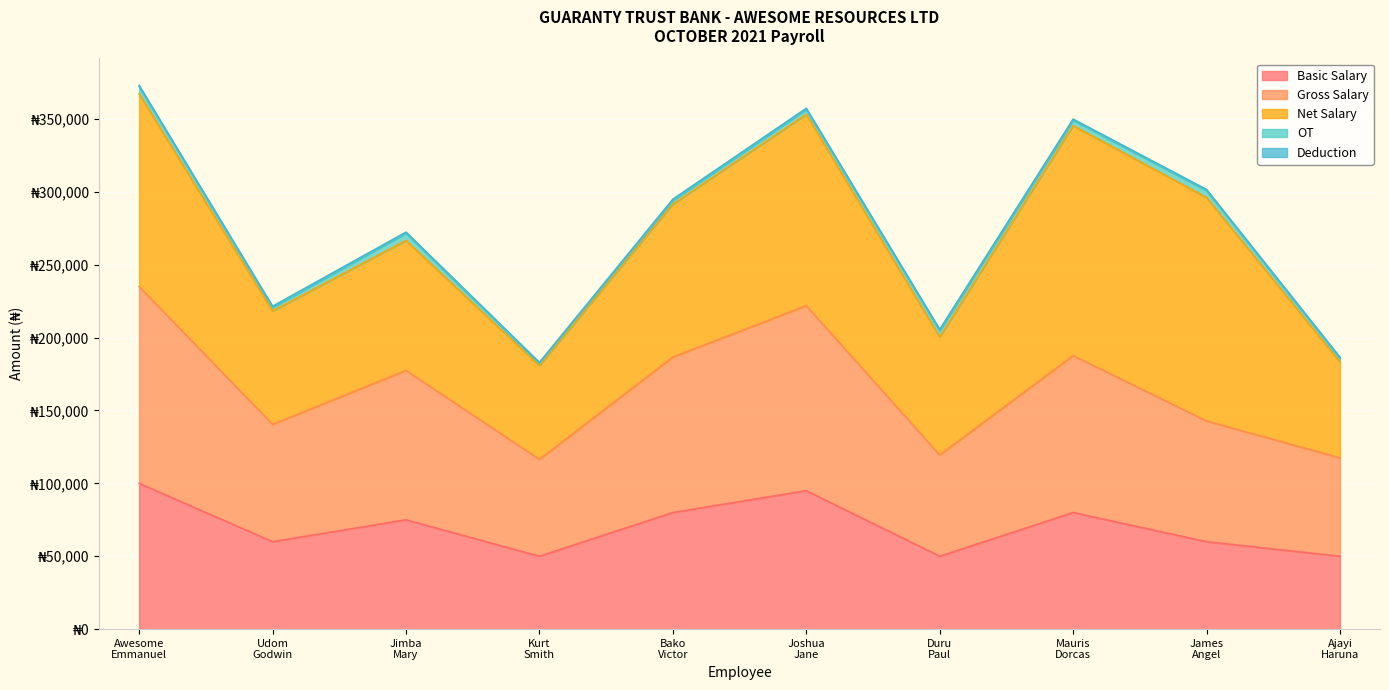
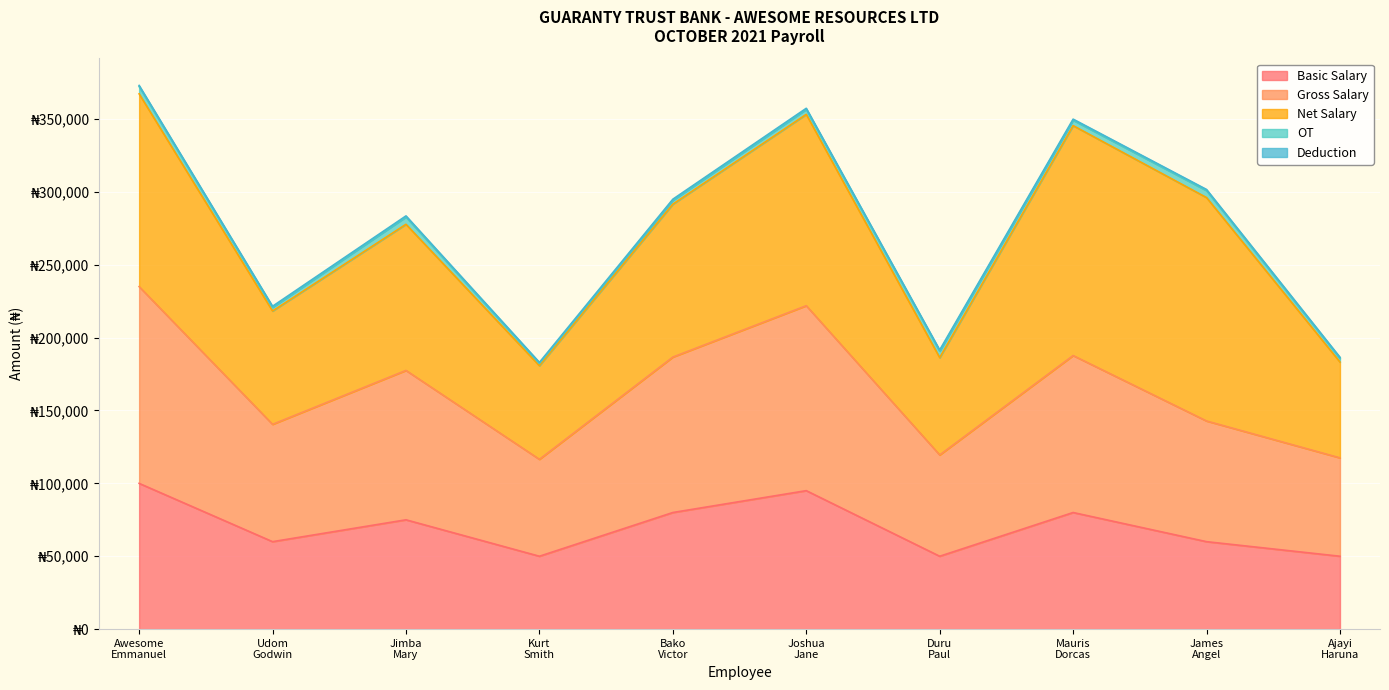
  {
    "Net Salary": {
      "Awesome Emmanuel": "₦132,000",
      "Udom Godwin": "₦78,000",
-     "Jimba Mary": "₦89,000",
+     "Jimba Mary": "₦100,000",
      "Bako Victor": "₦105,000",
      "Joshua Jane": "₦131,000",
-     "Duru Paul": "₦81,000",
+     "Duru Paul": "₦67,000",
      "Mauris Dorcas": "₦158,000",
      "James Angel": "₦153,000",
      "Ajayi Haruna": "₦66,000"
    }
  }
